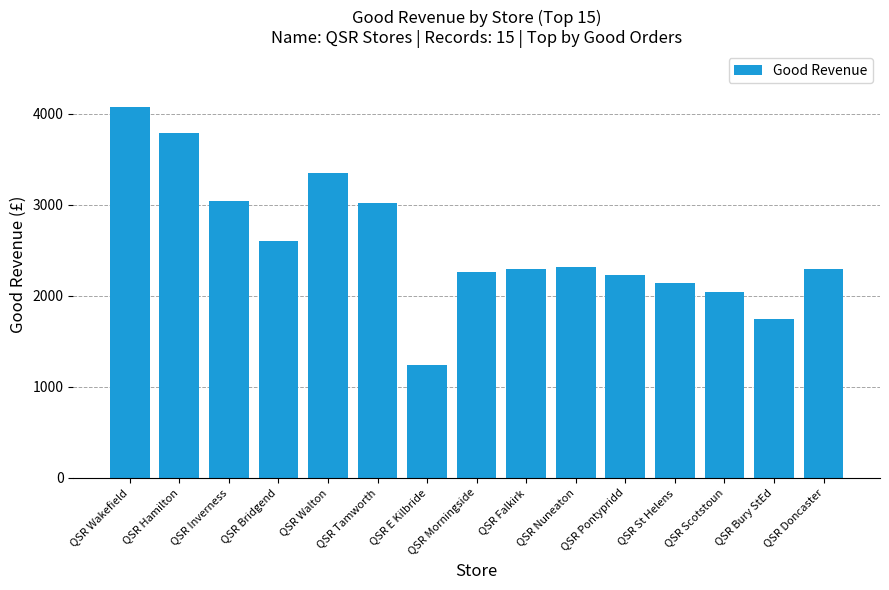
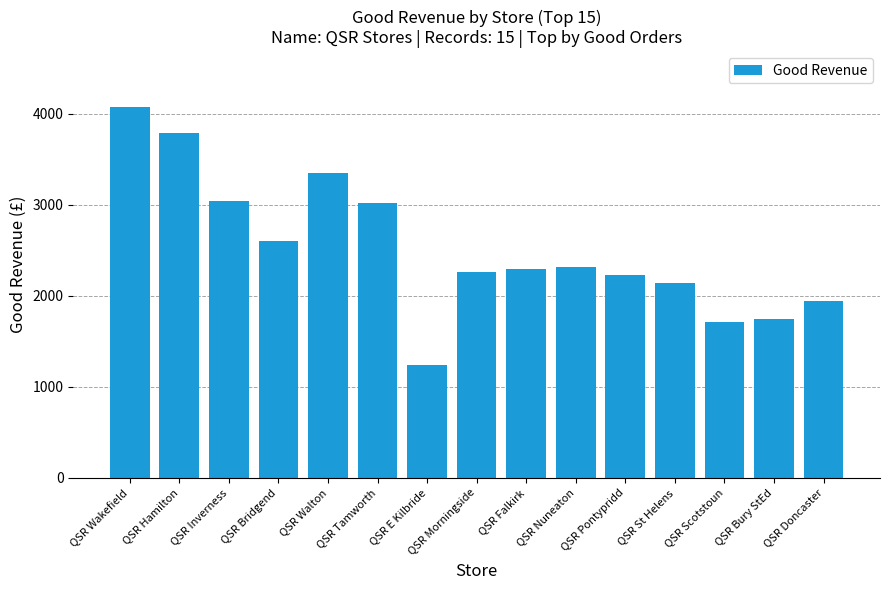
  {
    "QSR Wakefield": 4100,
    "QSR Hamilton": 3800,
    "QSR Inverness": 3000,
    "QSR Bridgend": 2600,
    "QSR Walton": 3300,
    "QSR Tamworth": 3000,
    "QSR E Kilbride": 1200,
    "QSR Morningside": 2300,
    "QSR Falkirk": 2300,
    "QSR Nuneaton": 2300,
    "QSR Pontypridd": 2200,
    "QSR St Helens": 2100,
-   "QSR Scotstoun": 2000,
+   "QSR Scotstoun": 1700,
    "QSR Bury StEd": 1700,
-   "QSR Doncaster": 2300
+   "QSR Doncaster": 1900
  }
